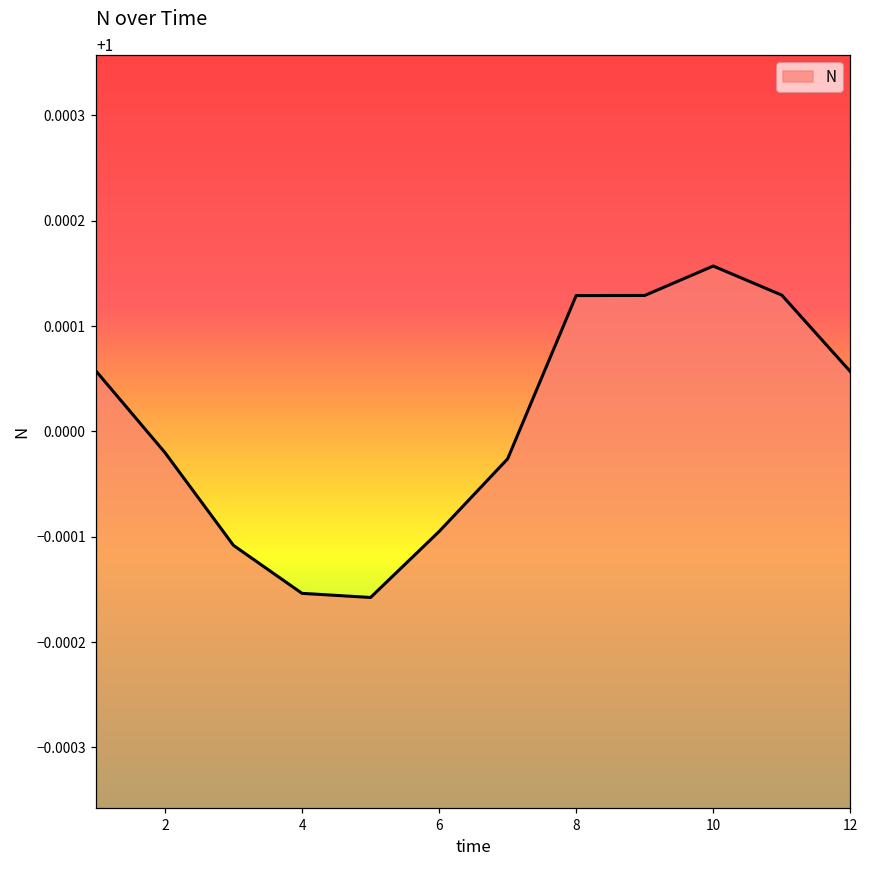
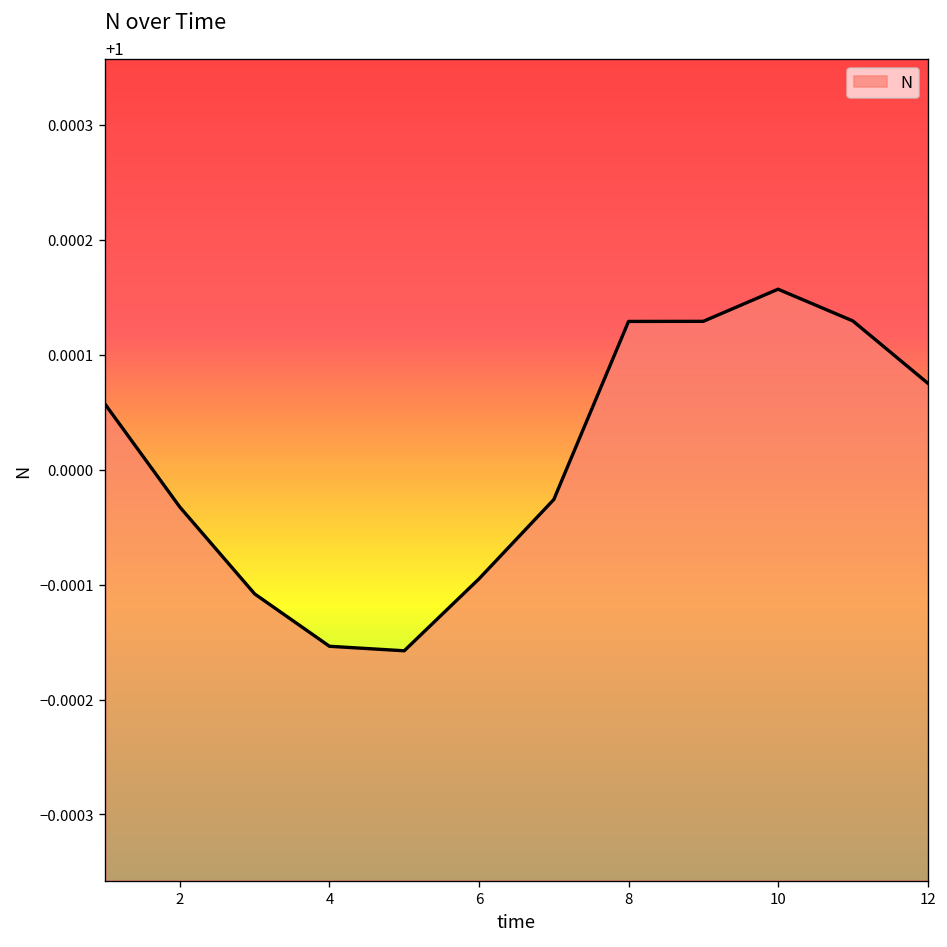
  {
-   "2": 0.99998,
+   "2": 0.99997,
    "4": 0.99985,
    "6": 0.99990,
    "8": 1.00013,
    "10": 1.00016,
-   "12": 1.00006
+   "12": 1.00008
  }
